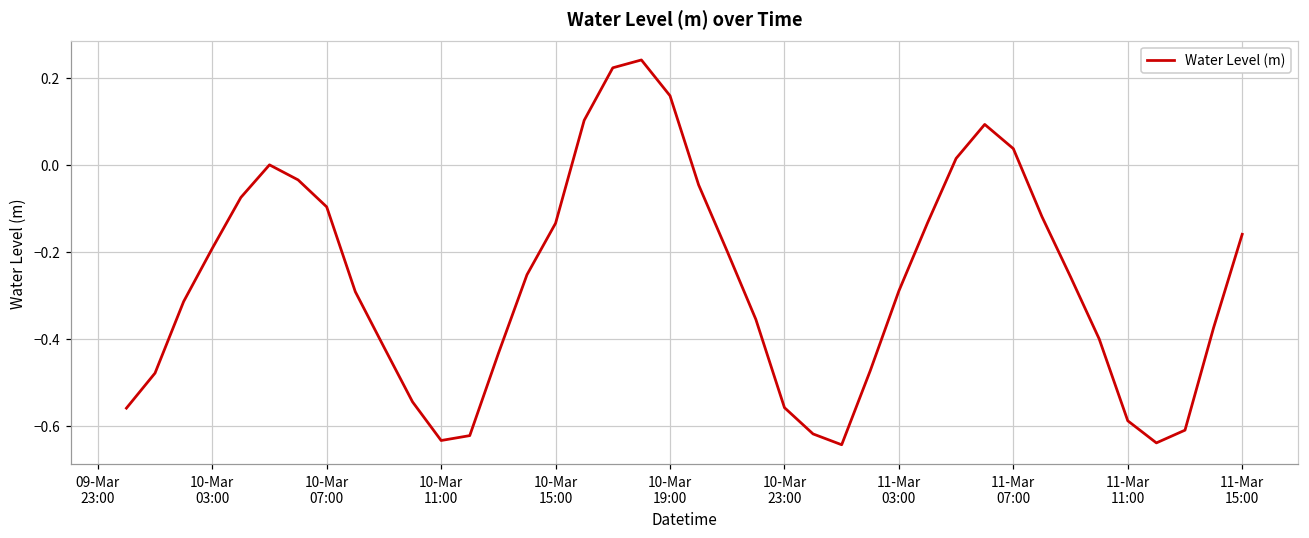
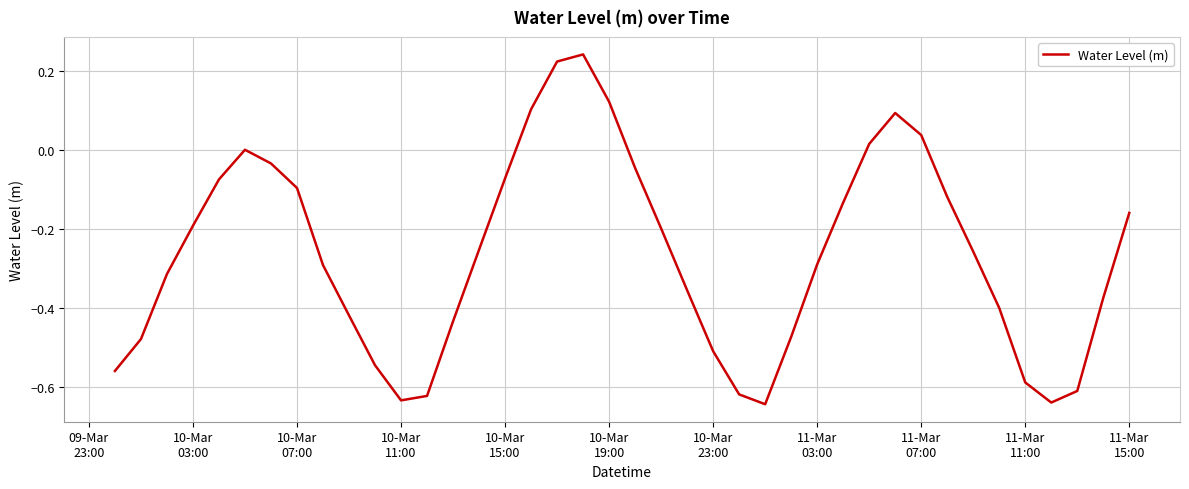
  {
    "10-Mar 03:00": -0.19,
    "10-Mar 07:00": -0.10,
    "10-Mar 11:00": -0.63,
-   "10-Mar 15:00": -0.13,
-   "10-Mar 19:00": 0.16,
-   "10-Mar 23:00": -0.56,
+   "10-Mar 15:00": -0.07,
+   "10-Mar 19:00": 0.12,
+   "10-Mar 23:00": -0.51,
    "11-Mar 03:00": -0.29,
    "11-Mar 07:00": 0.04,
    "11-Mar 11:00": -0.59,
    "11-Mar 15:00": -0.16
  }
